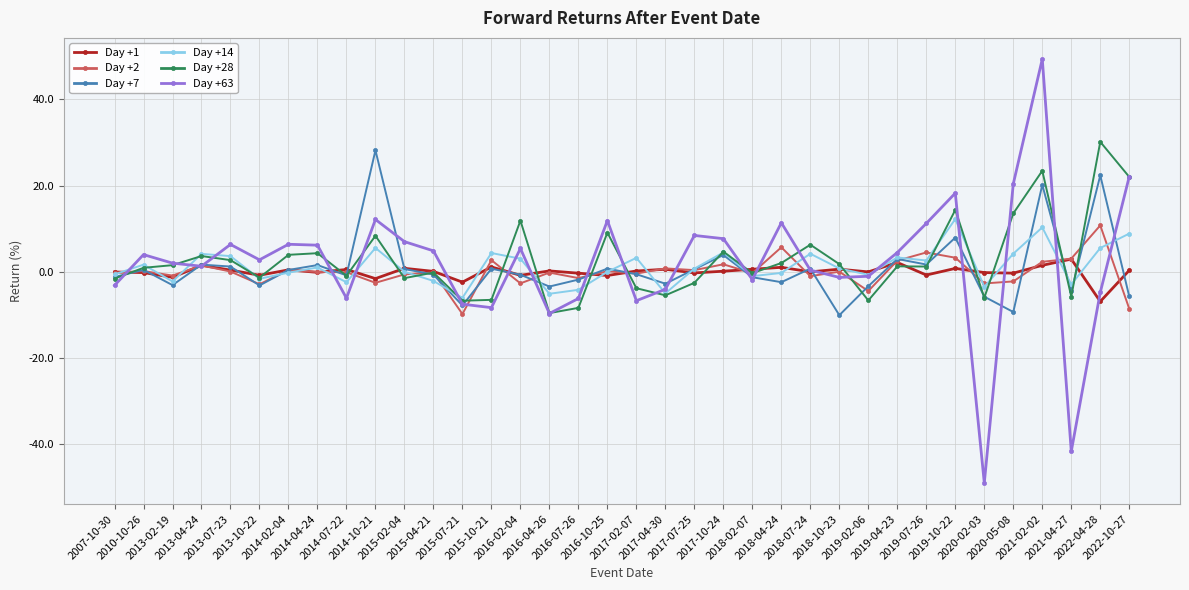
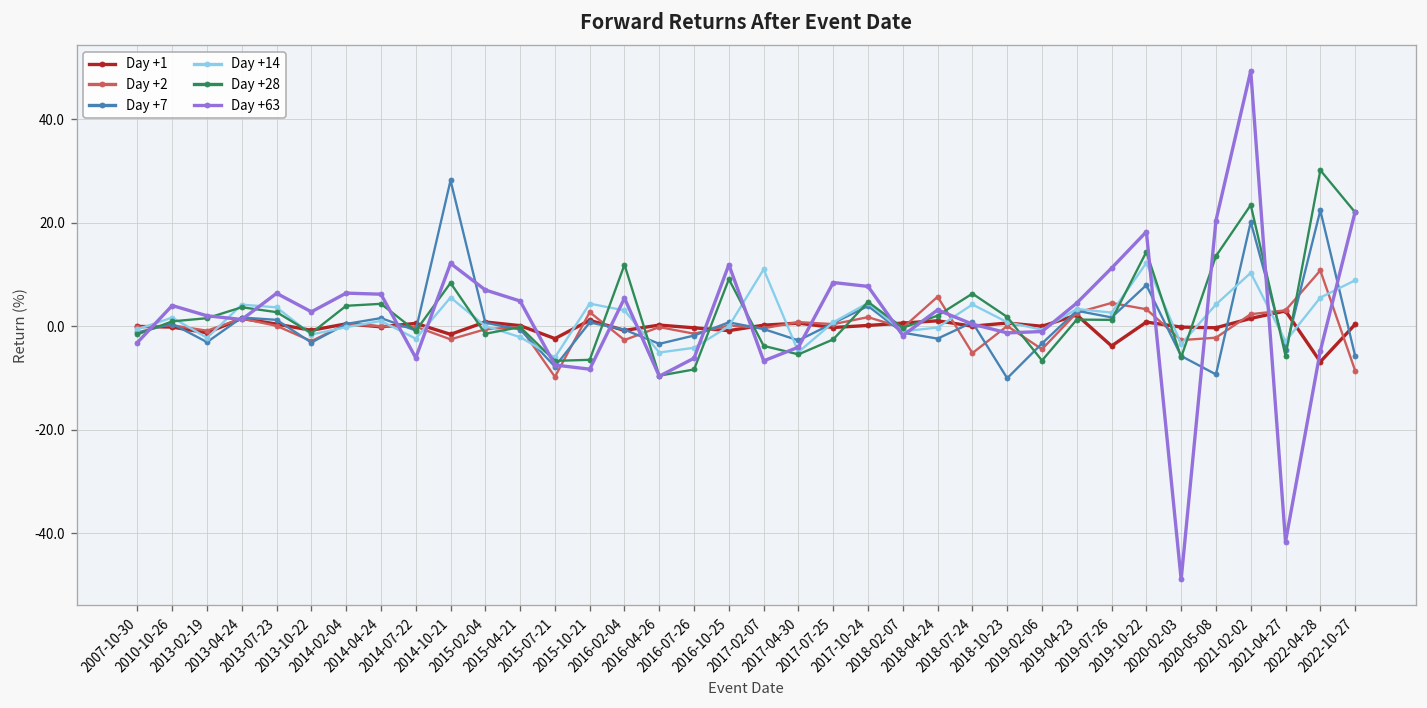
  {
    "Day +1": {
      "2014-07-22": 1,
      "2014-10-21": -2,
      "2015-07-21": -2,
      "2016-07-26": 0,
      "2016-10-25": -1,
      "2017-02-07": 0,
      "2017-07-25": 0,
      "2017-10-24": 0,
      "2018-02-07": 1,
      "2018-04-24": 1,
      "2019-02-06": 0,
-     "2019-07-26": -1,
+     "2019-07-26": -4,
      "2019-10-22": 1,
      "2020-02-03": 0,
      "2020-05-08": 0,
      "2021-02-02": 2,
      "2022-04-28": -7,
      "2022-10-27": 0
    },
    "Day +2": {
      "2014-07-22": 0,
      "2014-10-21": -3,
      "2015-02-04": -1,
      "2015-07-21": -10,
      "2015-10-21": 3,
      "2016-02-04": -3,
      "2017-10-24": 2,
      "2018-04-24": 6,
-     "2018-07-24": -1,
+     "2018-07-24": -5,
      "2019-02-06": -4,
      "2019-07-26": 5,
      "2019-10-22": 3,
      "2020-02-03": -3,
      "2020-05-08": -2,
      "2021-02-02": 2,
      "2022-04-28": 11,
      "2022-10-27": -9
    },
    "Day +7": {
      "2013-02-19": -3,
      "2013-07-23": 1,
      "2014-10-21": 28,
      "2016-04-26": -3,
      "2016-10-25": 1,
      "2017-04-30": -3,
      "2018-04-24": -2,
      "2018-10-23": -10,
      "2019-02-06": -3,
      "2019-10-22": 8,
      "2020-05-08": -9,
      "2021-02-02": 20,
      "2021-04-27": -5,
      "2022-04-28": 22,
      "2022-10-27": -6
    },
    "Day +14": {
      "2010-10-26": 2,
      "2013-02-19": -2,
      "2013-07-23": 4,
      "2014-02-04": 0,
      "2014-07-22": -2,
      "2014-10-21": 6,
      "2015-02-04": 0,
      "2015-04-21": -2,
      "2015-07-21": -6,
      "2015-10-21": 4,
      "2016-02-04": 3,
      "2016-04-26": -5,
      "2016-07-26": -4,
-     "2017-02-07": 3,
+     "2017-02-07": 11,
      "2018-04-24": 0,
      "2018-07-24": 4,
      "2019-07-26": 3,
      "2019-10-22": 12,
      "2020-02-03": -3,
      "2020-05-08": 4,
      "2021-02-02": 10,
      "2021-04-27": -3,
      "2022-04-28": 6,
      "2022-10-27": 9
    },
    "Day +28": {
      "2013-07-23": 3,
      "2014-02-04": 4,
      "2014-04-24": 4,
      "2014-10-21": 8,
      "2015-02-04": -1,
      "2015-07-21": -7,
      "2015-10-21": -7,
      "2016-02-04": 12,
      "2016-07-26": -8,
      "2016-10-25": 9,
      "2017-02-07": -4,
      "2017-07-25": -3,
      "2018-04-24": 2,
      "2018-07-24": 6,
      "2018-10-23": 2,
      "2019-02-06": -7,
      "2019-04-23": 1,
      "2019-10-22": 14,
      "2020-05-08": 14,
      "2021-02-02": 23,
      "2021-04-27": -6,
      "2022-04-28": 30
    },
    "Day +63": {
      "2007-10-30": -3,
      "2010-10-26": 4,
      "2013-07-23": 6,
      "2013-10-22": 3,
      "2014-02-04": 6,
      "2014-04-24": 6,
      "2014-07-22": -6,
      "2014-10-21": 12,
      "2015-02-04": 7,
      "2015-04-21": 5,
      "2015-10-21": -8,
      "2016-02-04": 5,
      "2016-07-26": -6,
      "2016-10-25": 12,
      "2017-02-07": -7,
      "2017-04-30": -4,
      "2017-07-25": 8,
      "2017-10-24": 8,
-     "2018-04-24": 11,
+     "2018-04-24": 3,
      "2018-10-23": -1,
      "2019-04-23": 4,
      "2019-07-26": 11,
      "2019-10-22": 18,
      "2020-02-03": -49,
      "2020-05-08": 20,
      "2021-02-02": 49,
      "2021-04-27": -42,
      "2022-04-28": -5
    }
  }
